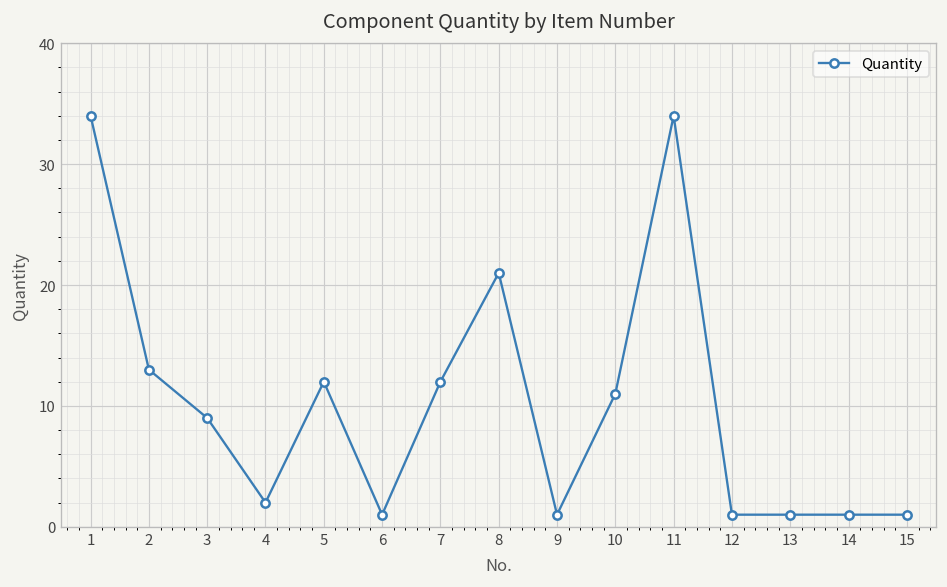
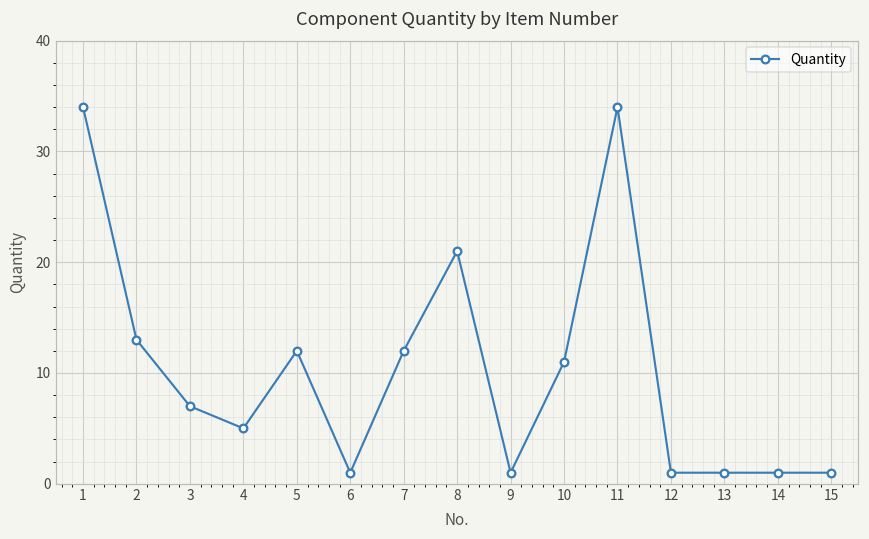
  {
    "1": 34,
    "2": 13,
-   "3": 9,
-   "4": 2,
+   "3": 7,
+   "4": 5,
    "5": 12,
    "6": 1,
    "7": 12,
    "8": 21,
    "9": 1,
    "10": 11,
    "11": 34,
    "12": 1,
    "13": 1,
    "14": 1,
    "15": 1
  }
